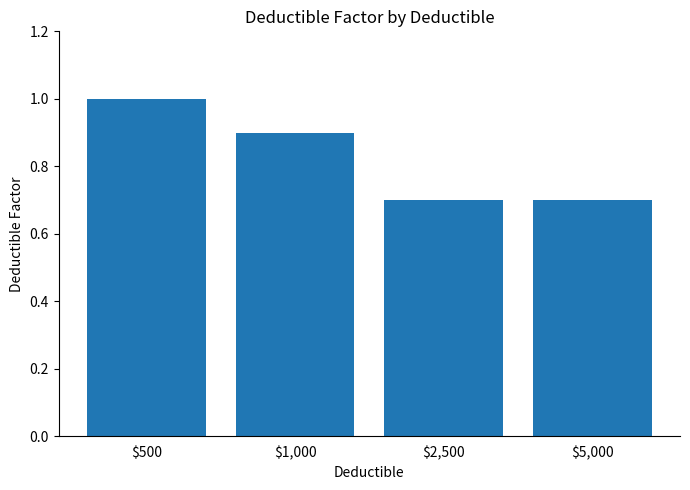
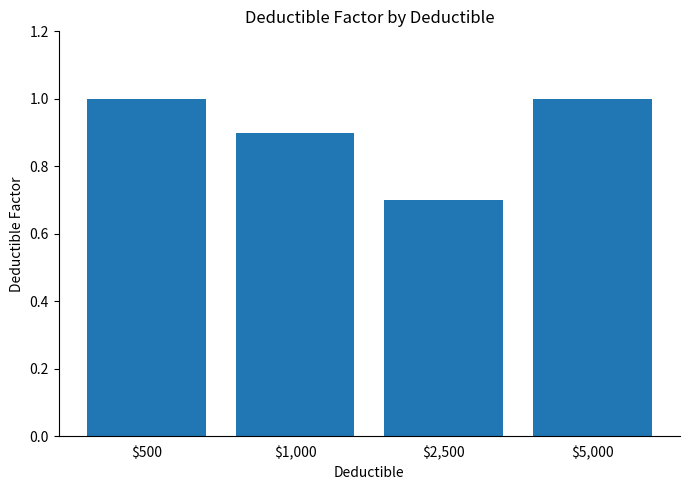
  {
    "$500": 1.0,
    "$1,000": 0.9,
    "$2,500": 0.7,
-   "$5,000": 0.7
+   "$5,000": 1.0
  }
